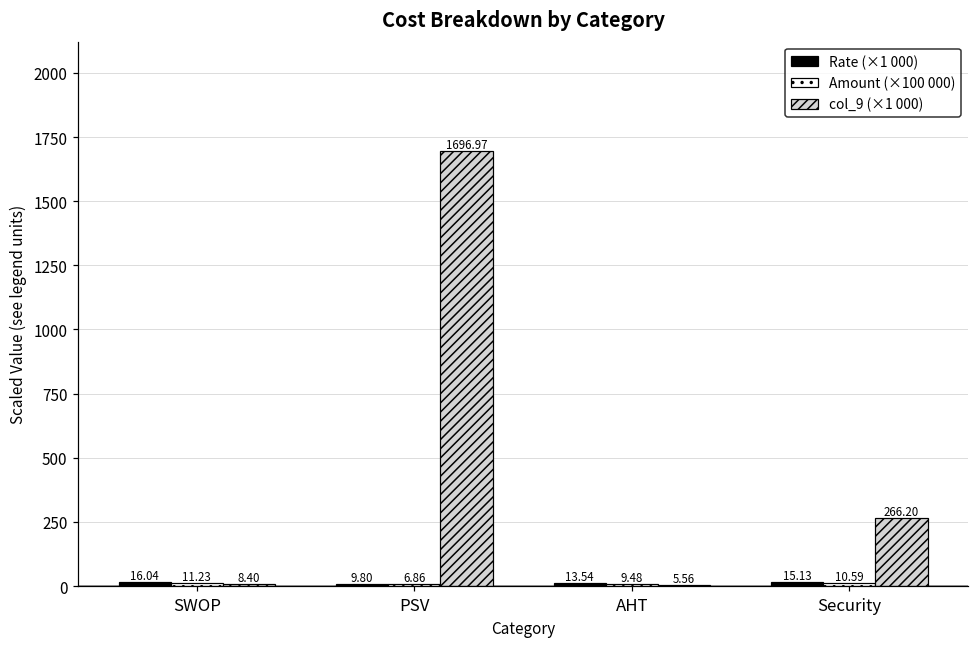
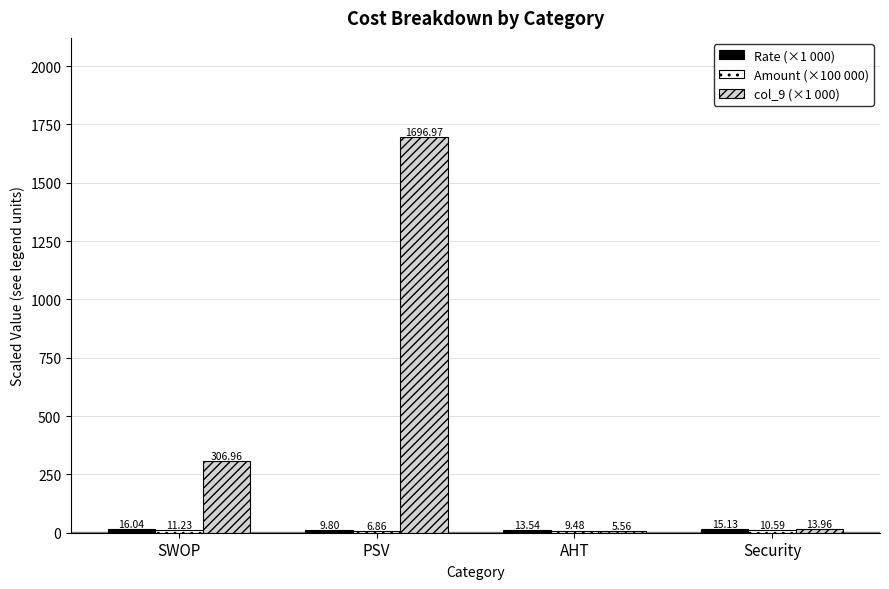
  {
    "Rate (×1 000)": {
      "SWOP": 16.04,
      "PSV": 9.80,
      "AHT": 13.54,
      "Security": 15.13
    },
    "Amount (×100 000)": {
      "SWOP": 11.23,
      "PSV": 6.86,
      "AHT": 9.48,
      "Security": 10.59
    },
    "col_9 (×1 000)": {
-     "SWOP": 8.40,
+     "SWOP": 306.96,
      "PSV": 1696.97,
      "AHT": 5.56,
-     "Security": 266.20
+     "Security": 13.96
    }
  }
